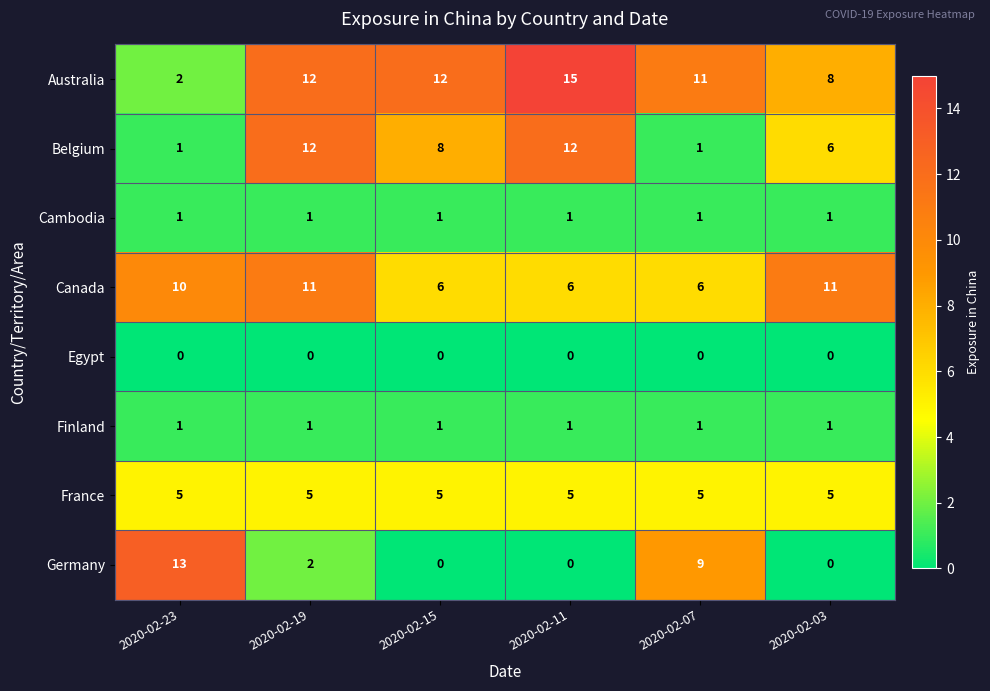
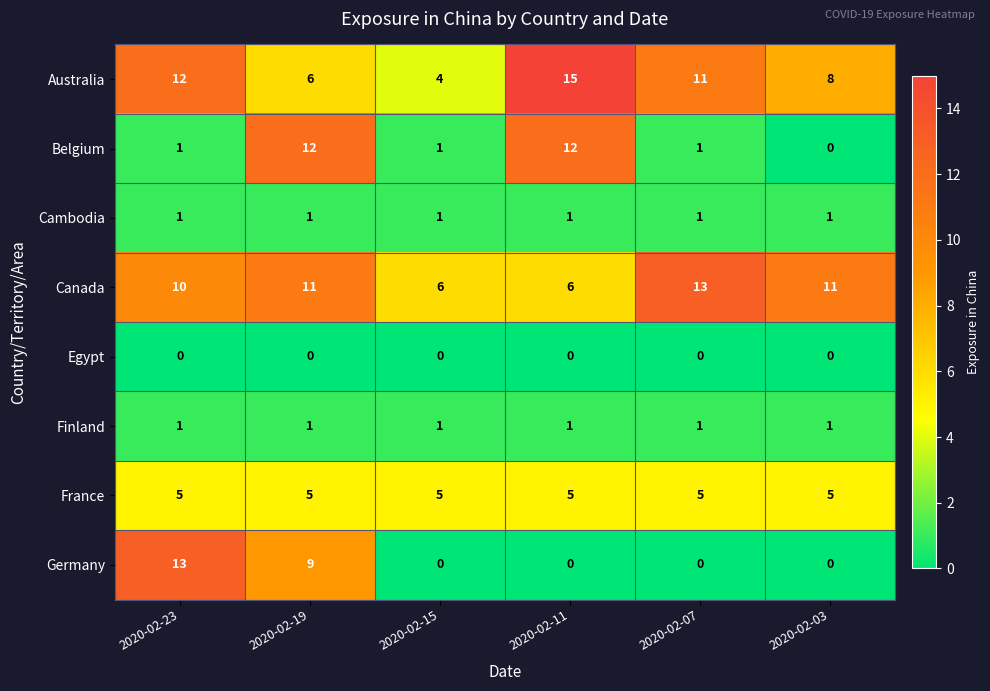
  {
    "Australia": {
-     "2020-02-23": 2,
-     "2020-02-19": 12,
-     "2020-02-15": 12,
+     "2020-02-23": 12,
+     "2020-02-19": 6,
+     "2020-02-15": 4,
      "2020-02-11": 15,
      "2020-02-07": 11,
      "2020-02-03": 8
    },
    "Belgium": {
      "2020-02-23": 1,
      "2020-02-19": 12,
-     "2020-02-15": 8,
+     "2020-02-15": 1,
      "2020-02-11": 12,
      "2020-02-07": 1,
-     "2020-02-03": 6
+     "2020-02-03": 0
    },
    "Cambodia": {
      "2020-02-23": 1,
      "2020-02-19": 1,
      "2020-02-15": 1,
      "2020-02-11": 1,
      "2020-02-07": 1,
      "2020-02-03": 1
    },
    "Canada": {
      "2020-02-23": 10,
      "2020-02-19": 11,
      "2020-02-15": 6,
      "2020-02-11": 6,
-     "2020-02-07": 6,
+     "2020-02-07": 13,
      "2020-02-03": 11
    },
    "Egypt": {
      "2020-02-23": 0,
      "2020-02-19": 0,
      "2020-02-15": 0,
      "2020-02-11": 0,
      "2020-02-07": 0,
      "2020-02-03": 0
    },
    "Finland": {
      "2020-02-23": 1,
      "2020-02-19": 1,
      "2020-02-15": 1,
      "2020-02-11": 1,
      "2020-02-07": 1,
      "2020-02-03": 1
    },
    "France": {
      "2020-02-23": 5,
      "2020-02-19": 5,
      "2020-02-15": 5,
      "2020-02-11": 5,
      "2020-02-07": 5,
      "2020-02-03": 5
    },
    "Germany": {
      "2020-02-23": 13,
-     "2020-02-19": 2,
+     "2020-02-19": 9,
      "2020-02-15": 0,
      "2020-02-11": 0,
-     "2020-02-07": 9,
+     "2020-02-07": 0,
      "2020-02-03": 0
    }
  }
